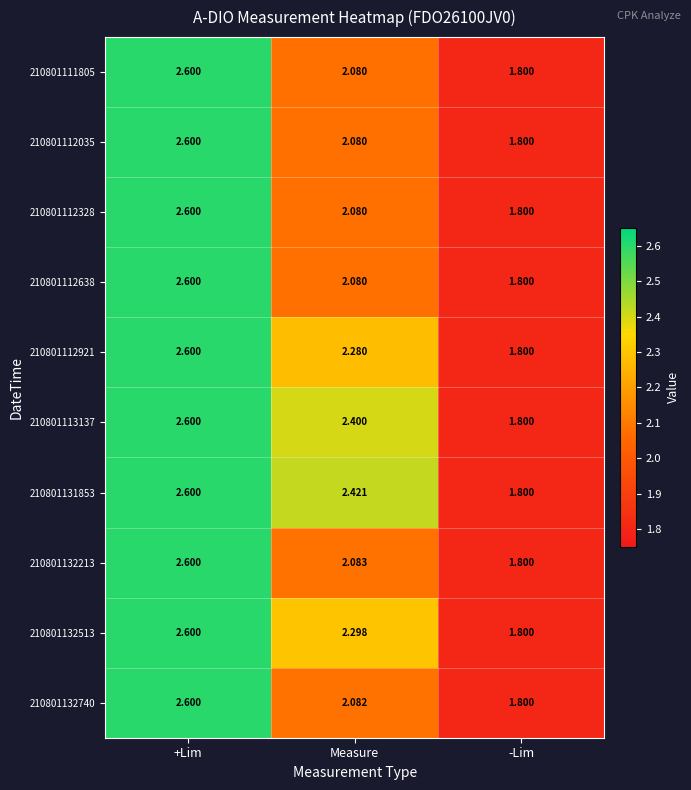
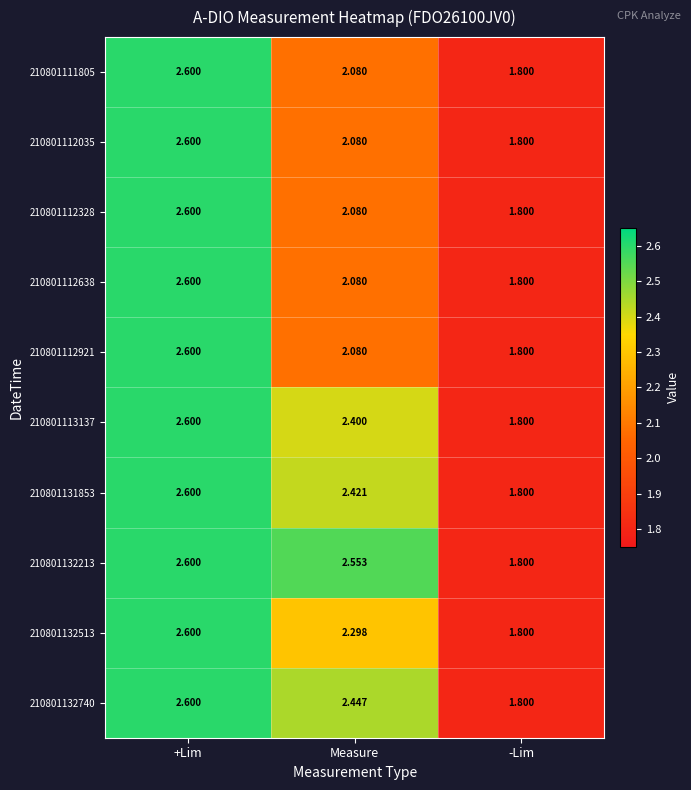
  {
    "210801111805": {
      "+Lim": 2.600,
      "Measure": 2.080,
      "-Lim": 1.800
    },
    "210801112035": {
      "+Lim": 2.600,
      "Measure": 2.080,
      "-Lim": 1.800
    },
    "210801112328": {
      "+Lim": 2.600,
      "Measure": 2.080,
      "-Lim": 1.800
    },
    "210801112638": {
      "+Lim": 2.600,
      "Measure": 2.080,
      "-Lim": 1.800
    },
    "210801112921": {
      "+Lim": 2.600,
-     "Measure": 2.280,
+     "Measure": 2.080,
      "-Lim": 1.800
    },
    "210801113137": {
      "+Lim": 2.600,
      "Measure": 2.400,
      "-Lim": 1.800
    },
    "210801131853": {
      "+Lim": 2.600,
      "Measure": 2.421,
      "-Lim": 1.800
    },
    "210801132213": {
      "+Lim": 2.600,
-     "Measure": 2.083,
+     "Measure": 2.553,
      "-Lim": 1.800
    },
    "210801132513": {
      "+Lim": 2.600,
      "Measure": 2.298,
      "-Lim": 1.800
    },
    "210801132740": {
      "+Lim": 2.600,
-     "Measure": 2.082,
+     "Measure": 2.447,
      "-Lim": 1.800
    }
  }
